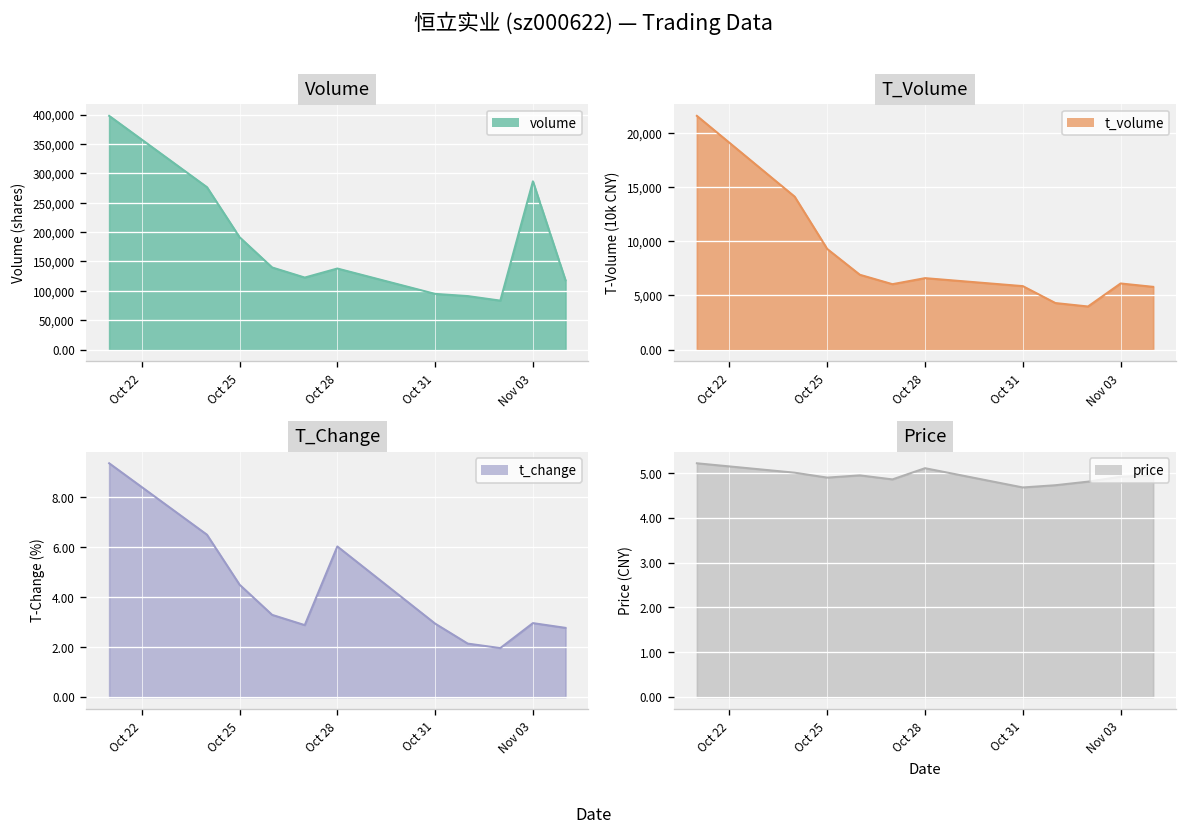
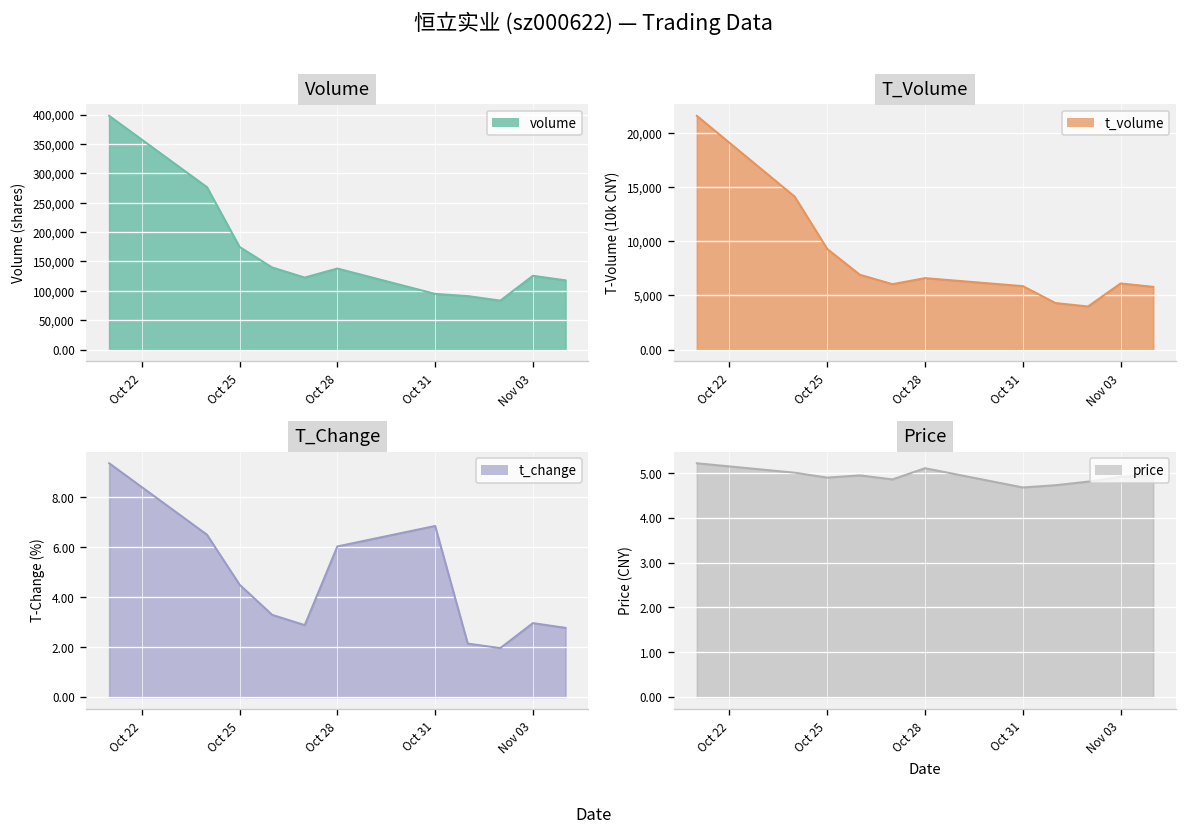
  {
    "Volume": {
-     "Oct 25": "190,000",
+     "Oct 25": "170,000",
      "Oct 28": "140,000",
      "Oct 31": "90,000",
-     "Nov 03": "290,000"
+     "Nov 03": "130,000"
    },
    "T_Volume": {
      "Oct 25": "9,000",
      "Oct 28": "7,000",
      "Oct 31": "6,000",
      "Nov 03": "6,000"
    },
    "T_Change": {
      "Oct 25": "4.5",
      "Oct 28": "6.0",
-     "Oct 31": "2.9",
+     "Oct 31": "6.9",
      "Nov 03": "3.0"
    },
    "Price": {
      "Oct 25": "4.9",
      "Oct 28": "5.1",
      "Oct 31": "4.7"
    }
  }
